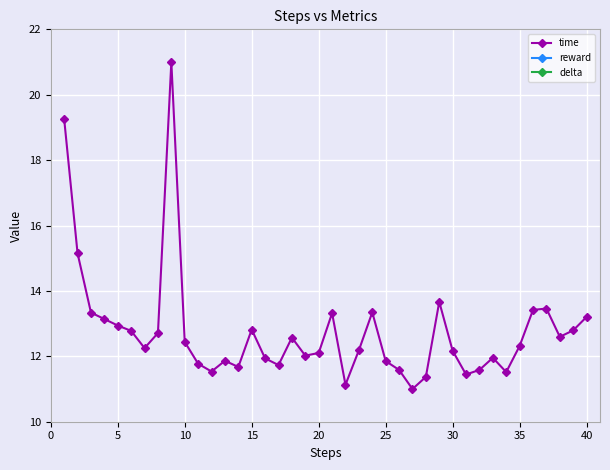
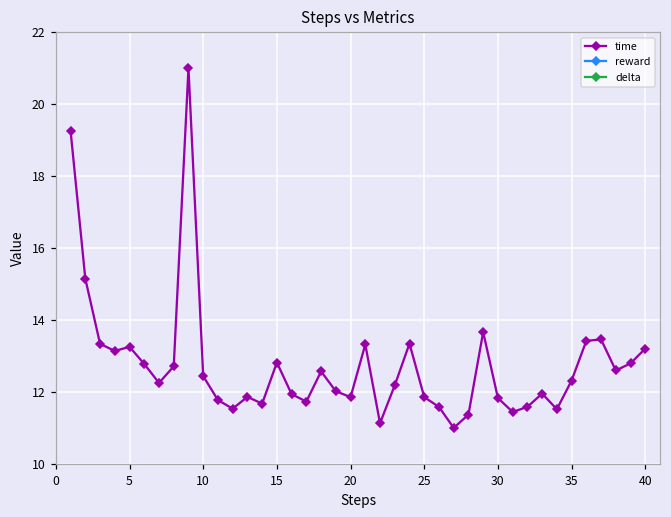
  {
-   "5": 12.9,
+   "5": 13.3,
    "10": 12.4,
    "15": 12.8,
-   "20": 12.1,
+   "20": 11.9,
    "25": 11.9,
-   "30": 12.2,
+   "30": 11.8,
    "35": 12.3,
    "40": 13.2
  }
